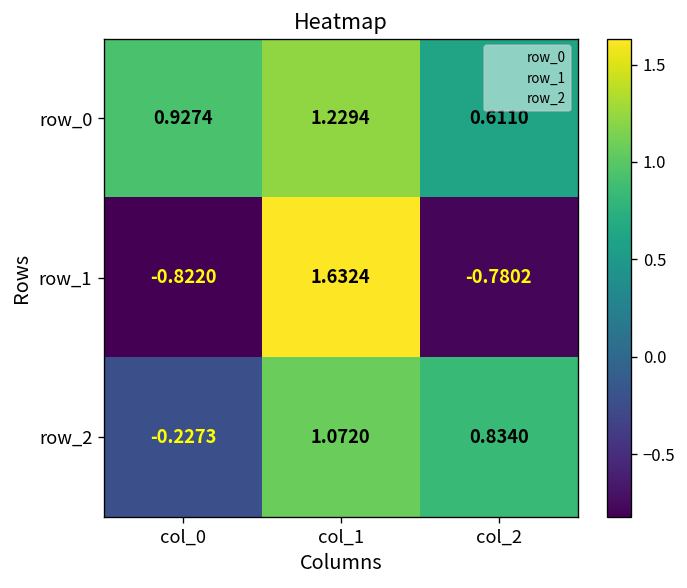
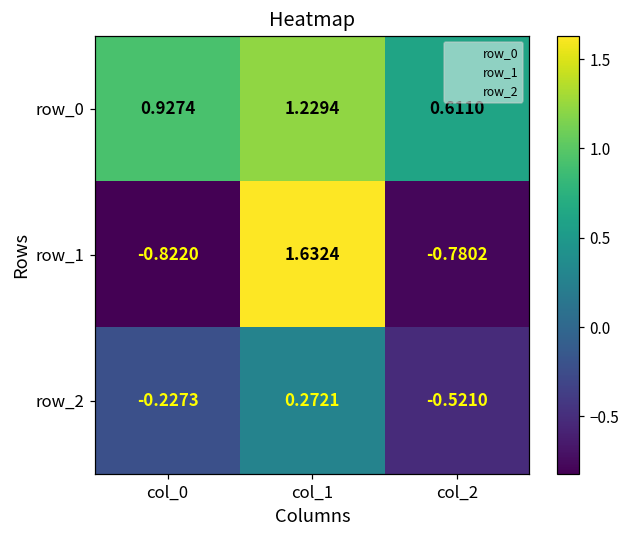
  {
    "row_0": {
      "col_0": 0.9274,
      "col_1": 1.2294,
      "col_2": 0.6110
    },
    "row_1": {
      "col_0": -0.8220,
      "col_1": 1.6324,
      "col_2": -0.7802
    },
    "row_2": {
      "col_0": -0.2273,
-     "col_1": 1.0720,
-     "col_2": 0.8340
+     "col_1": 0.2721,
+     "col_2": -0.5210
    }
  }
